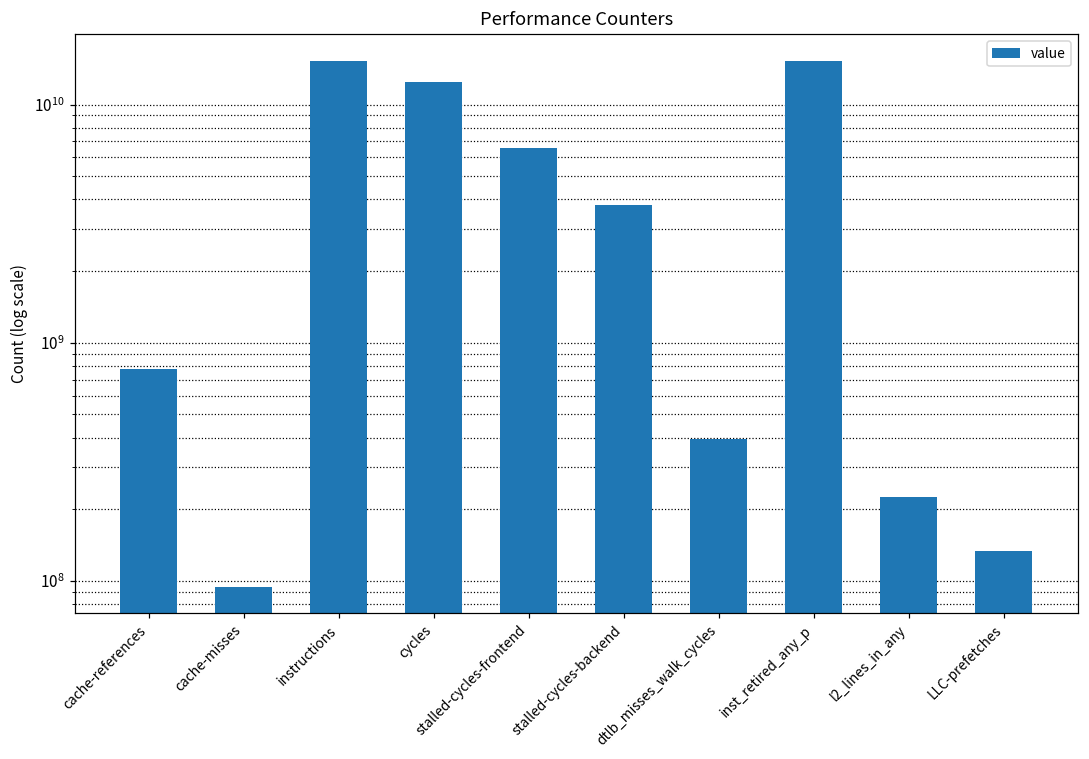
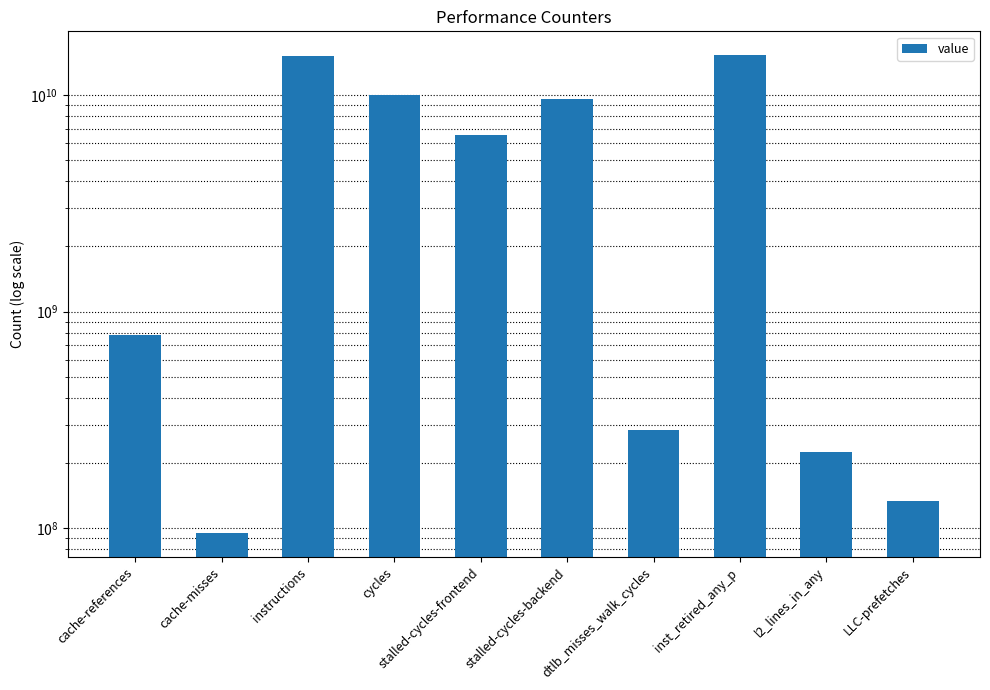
  {
    "cache-references": 780000000,
    "cache-misses": 90000000,
    "instructions": 15000000000,
-   "cycles": 12000000000,
+   "cycles": 10000000000,
    "stalled-cycles-frontend": 6500000000,
-   "stalled-cycles-backend": 3800000000,
-   "dtlb_misses_walk_cycles": 390000000,
+   "stalled-cycles-backend": 10000000000,
+   "dtlb_misses_walk_cycles": 280000000,
    "inst_retired_any_p": 15000000000,
    "l2_lines_in_any": 230000000,
    "LLC-prefetches": 130000000
  }
